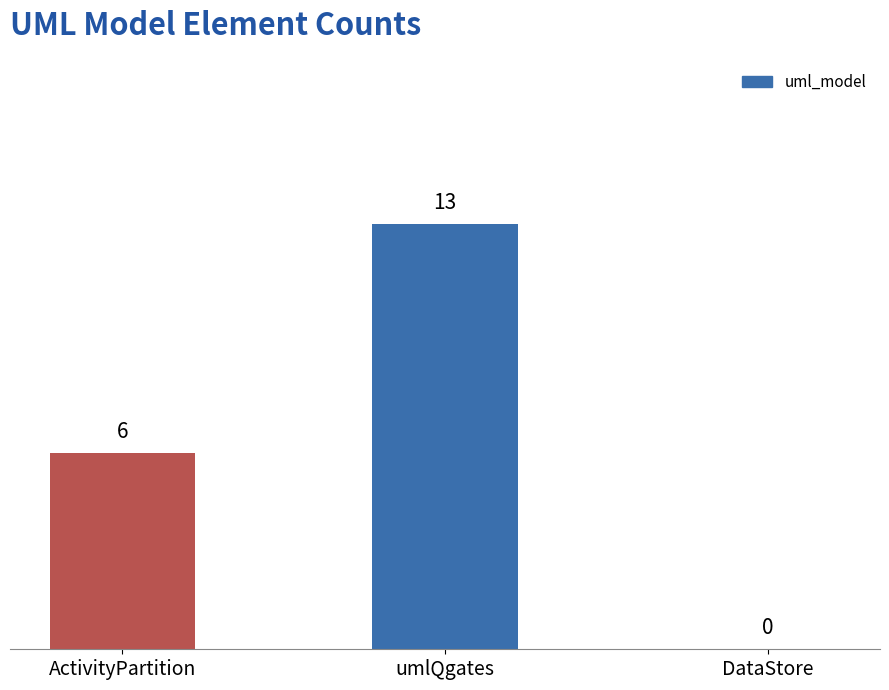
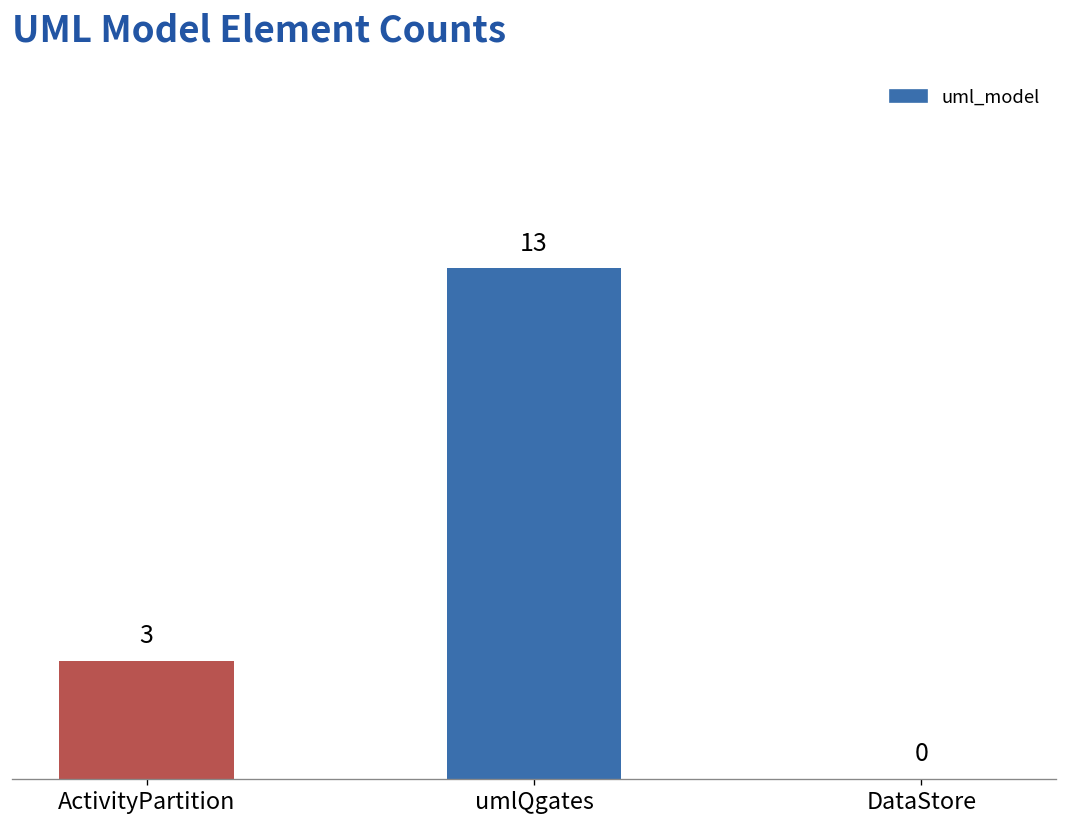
  {
-   "ActivityPartition": 6,
+   "ActivityPartition": 3,
    "umlQgates": 13,
    "DataStore": 0
  }
